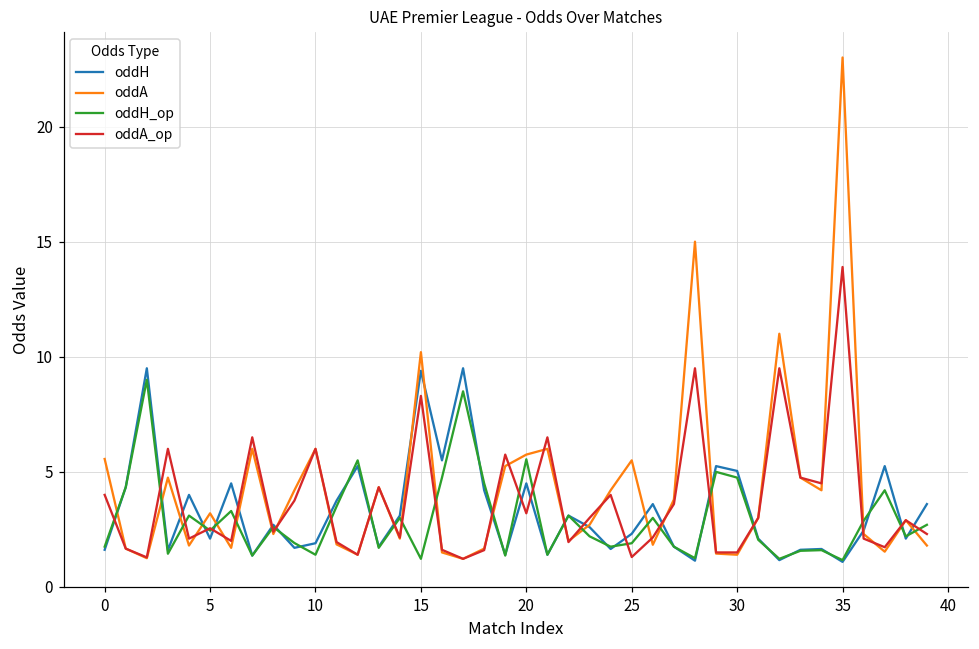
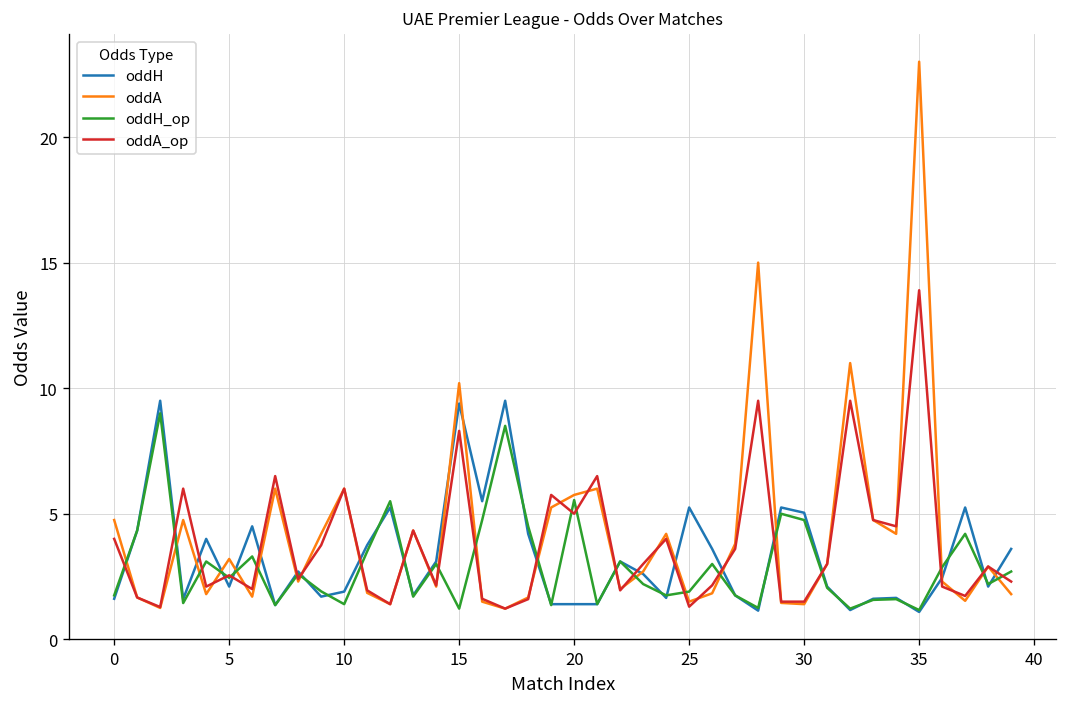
  {
    "oddH": {
      "0": 1.6,
      "5": 2.1,
      "10": 1.9,
      "15": 9.4,
-     "20": 4.5,
-     "25": 2.3,
+     "20": 1.4,
+     "25": 5.3,
      "30": 5.0
    },
    "oddA": {
-     "0": 5.6,
+     "0": 4.8,
      "5": 3.2,
      "15": 10.2,
      "20": 5.8,
-     "25": 5.5,
+     "25": 1.5,
      "35": 23.0
    },
    "oddH_op": {
      "0": 1.8,
      "10": 1.4,
      "15": 1.2,
      "20": 5.5,
      "25": 1.9,
      "30": 4.8
    },
    "oddA_op": {
      "0": 4.0,
      "15": 8.3,
-     "20": 3.2,
+     "20": 5.0,
      "25": 1.3,
      "35": 13.9
    }
  }
